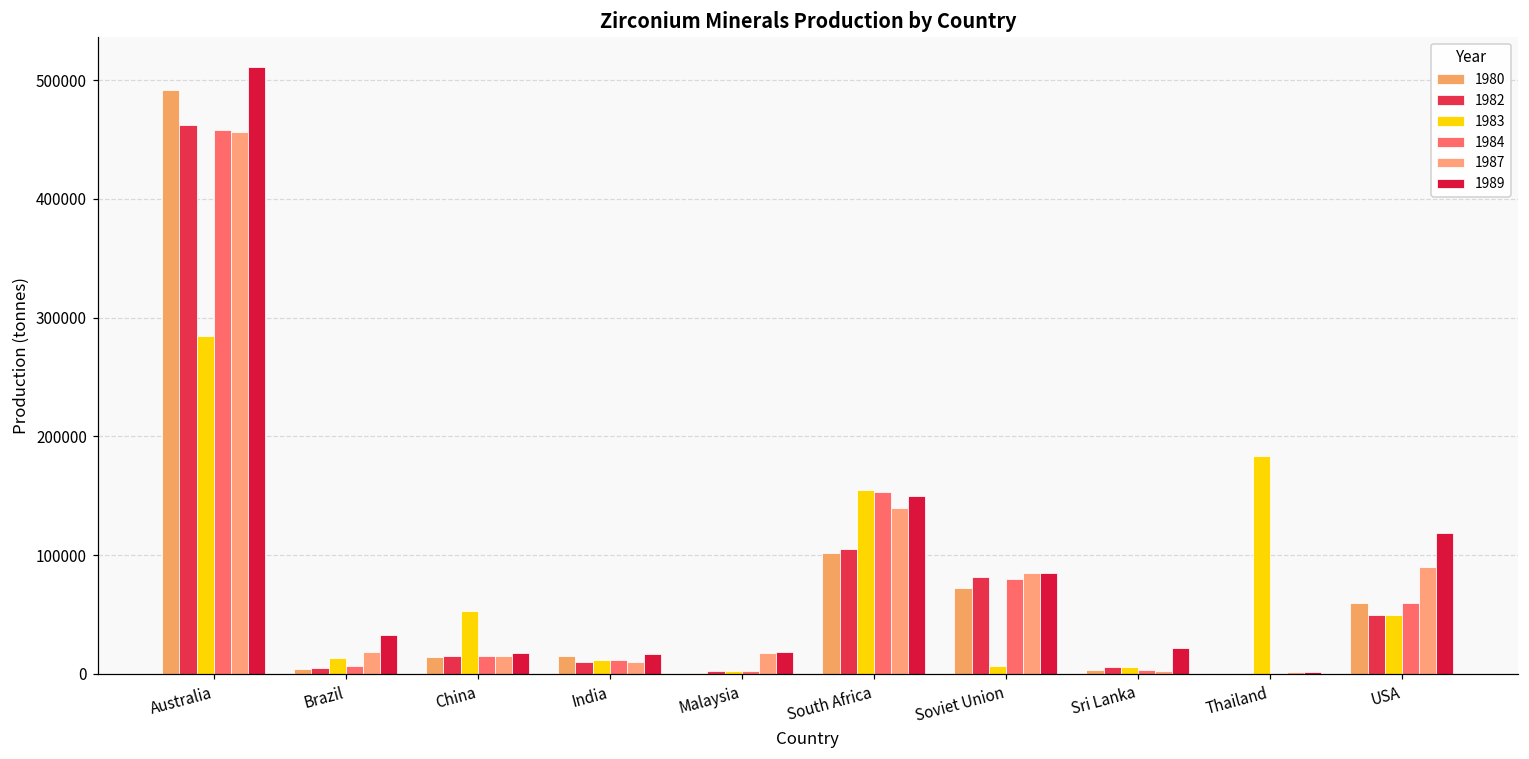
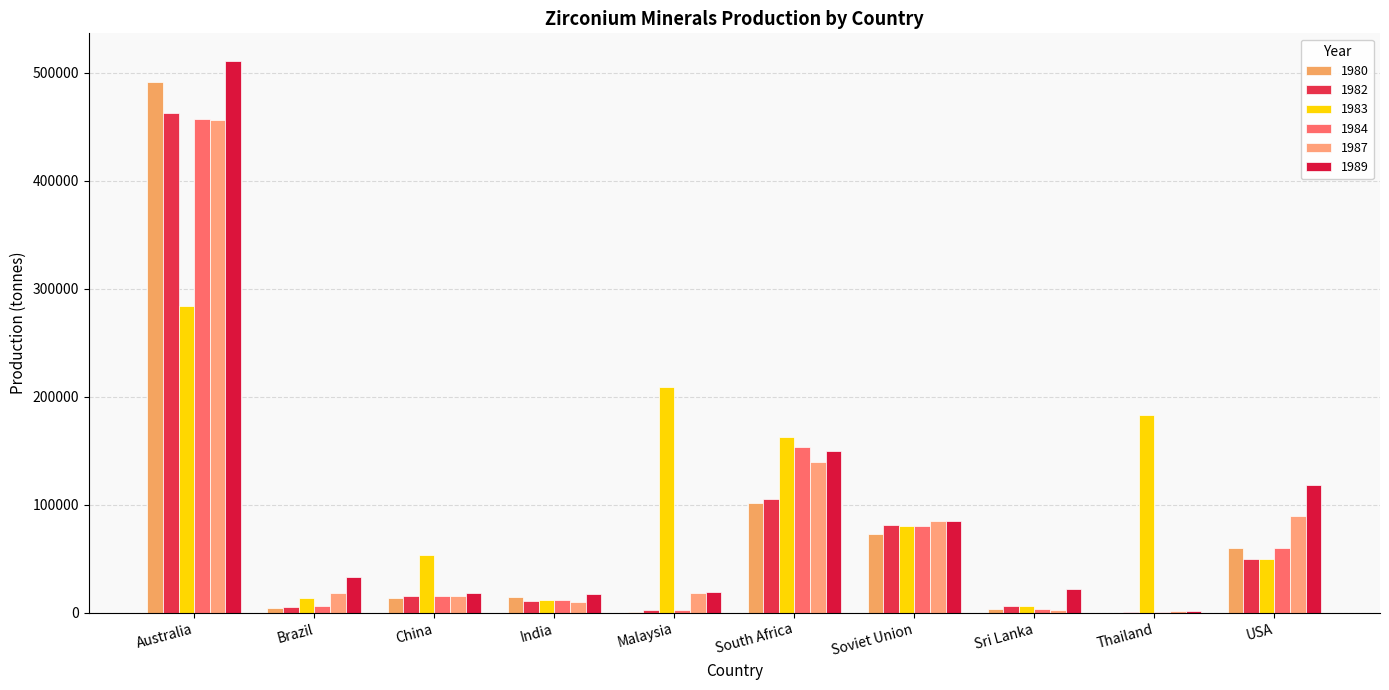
  {
    "1983": {
      "Australia": 284000,
      "Brazil": 14000,
      "China": 53000,
      "India": 11000,
-     "Malaysia": 3000,
-     "South Africa": 155000,
-     "Soviet Union": 7000,
+     "Malaysia": 209000,
+     "South Africa": 162000,
+     "Soviet Union": 80000,
      "Sri Lanka": 6000,
      "Thailand": 183000,
      "USA": 50000
    }
  }
